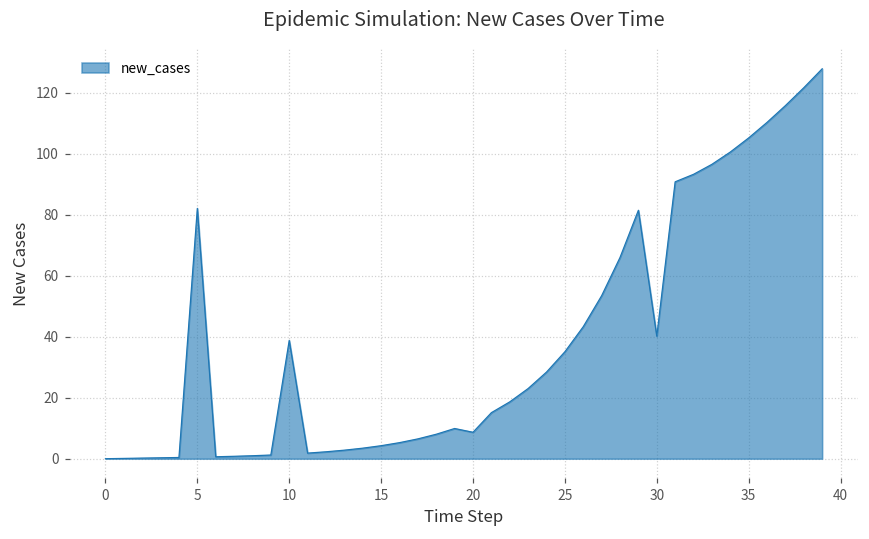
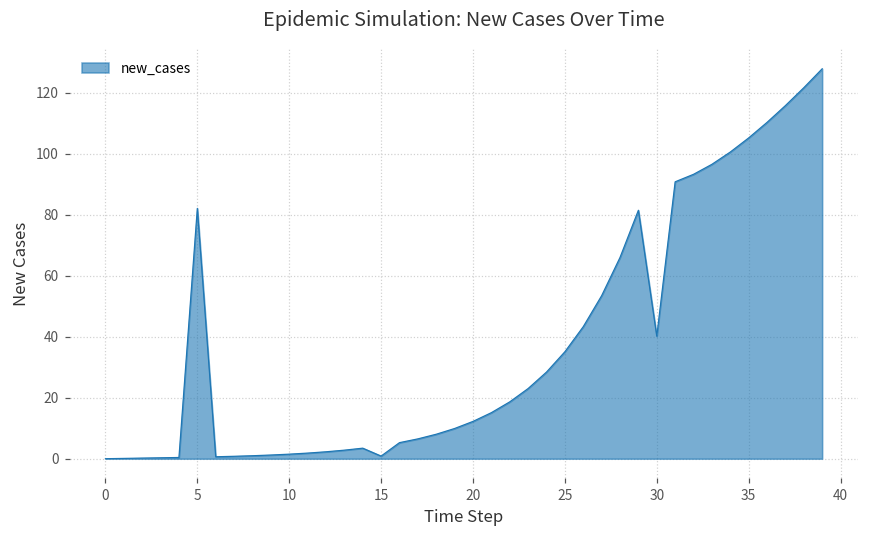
  {
    "0": 0,
    "5": 82,
-   "10": 39,
-   "15": 4,
-   "20": 9,
+   "10": 1,
+   "15": 1,
+   "20": 12,
    "25": 35,
    "30": 40,
    "35": 105
  }
